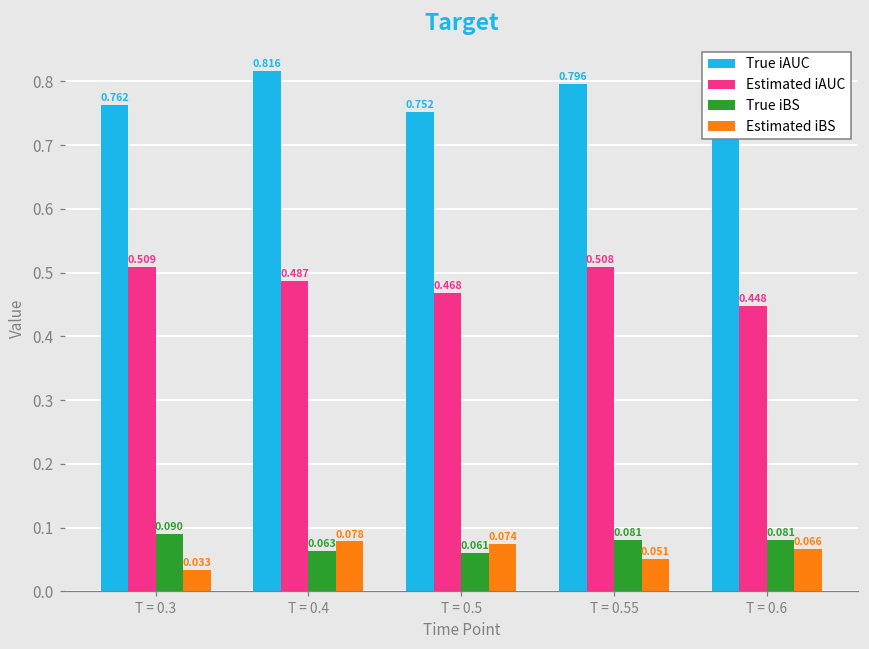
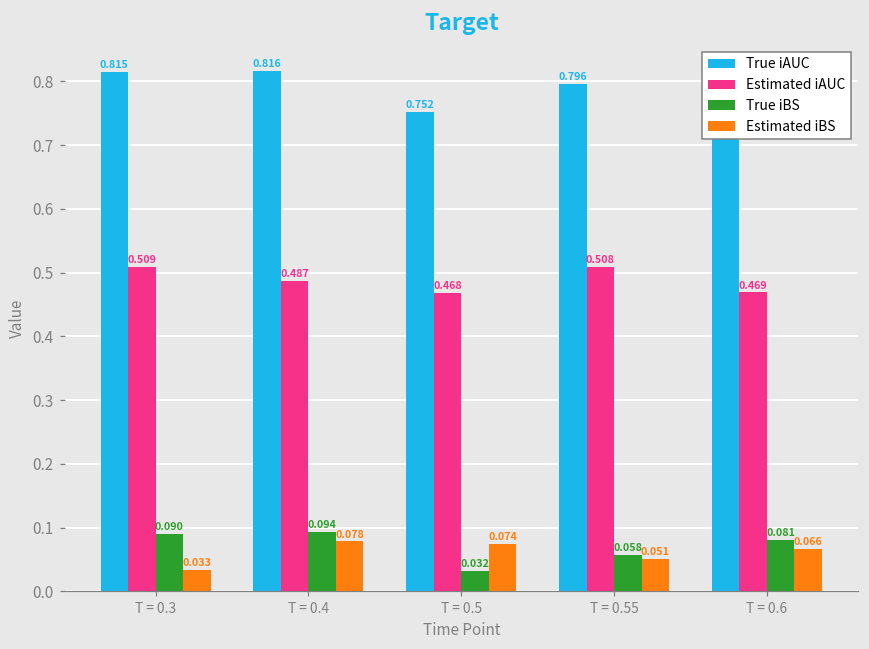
  {
    "True iAUC": {
-     "T = 0.3": 0.762,
+     "T = 0.3": 0.815,
      "T = 0.4": 0.816,
      "T = 0.5": 0.752,
      "T = 0.55": 0.796
    },
    "Estimated iAUC": {
      "T = 0.3": 0.509,
      "T = 0.4": 0.487,
      "T = 0.5": 0.468,
      "T = 0.55": 0.508,
-     "T = 0.6": 0.448
+     "T = 0.6": 0.469
    },
    "True iBS": {
      "T = 0.3": 0.090,
-     "T = 0.4": 0.063,
-     "T = 0.5": 0.061,
-     "T = 0.55": 0.081,
+     "T = 0.4": 0.094,
+     "T = 0.5": 0.032,
+     "T = 0.55": 0.058,
      "T = 0.6": 0.081
    },
    "Estimated iBS": {
      "T = 0.3": 0.033,
      "T = 0.4": 0.078,
      "T = 0.5": 0.074,
      "T = 0.55": 0.051,
      "T = 0.6": 0.066
    }
  }
